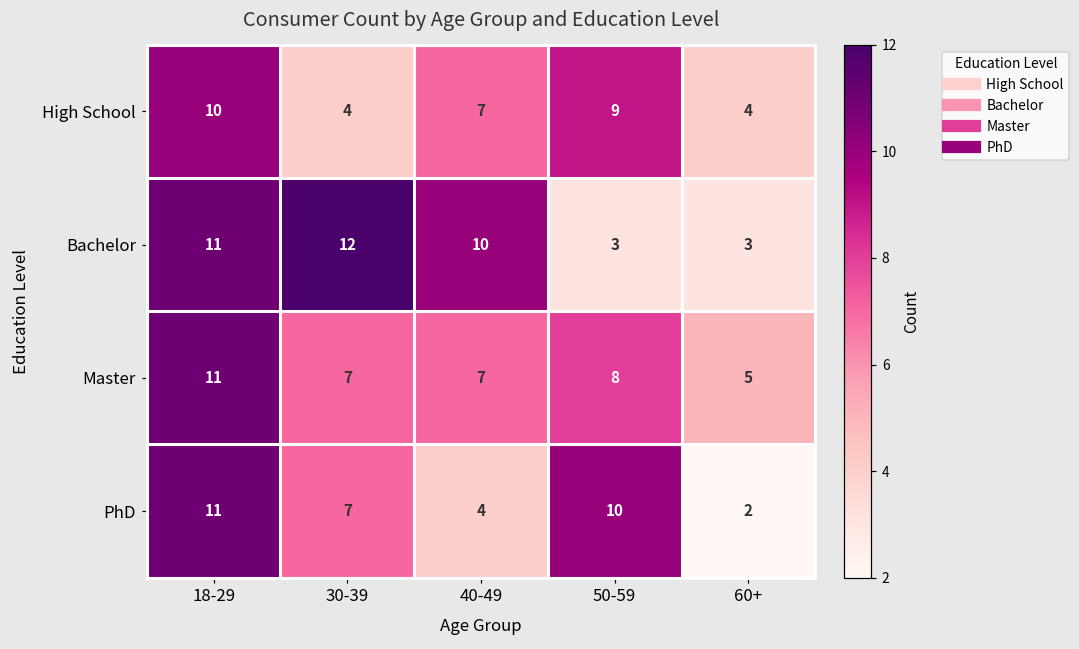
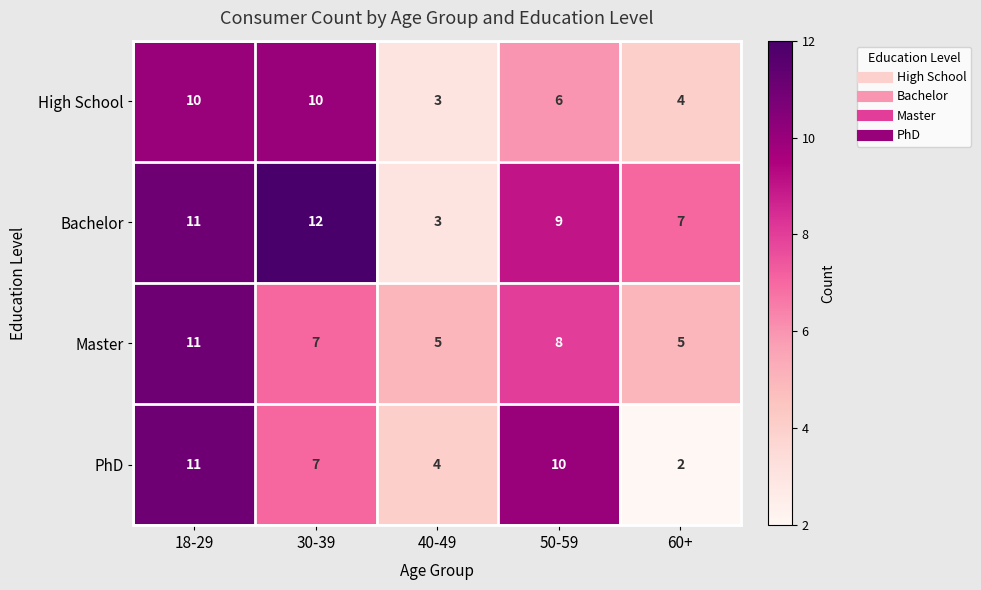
  {
    "High School": {
      "18-29": 10,
-     "30-39": 4,
-     "40-49": 7,
-     "50-59": 9,
+     "30-39": 10,
+     "40-49": 3,
+     "50-59": 6,
      "60+": 4
    },
    "Bachelor": {
      "18-29": 11,
      "30-39": 12,
-     "40-49": 10,
-     "50-59": 3,
-     "60+": 3
+     "40-49": 3,
+     "50-59": 9,
+     "60+": 7
    },
    "Master": {
      "18-29": 11,
      "30-39": 7,
-     "40-49": 7,
+     "40-49": 5,
      "50-59": 8,
      "60+": 5
    },
    "PhD": {
      "18-29": 11,
      "30-39": 7,
      "40-49": 4,
      "50-59": 10,
      "60+": 2
    }
  }
